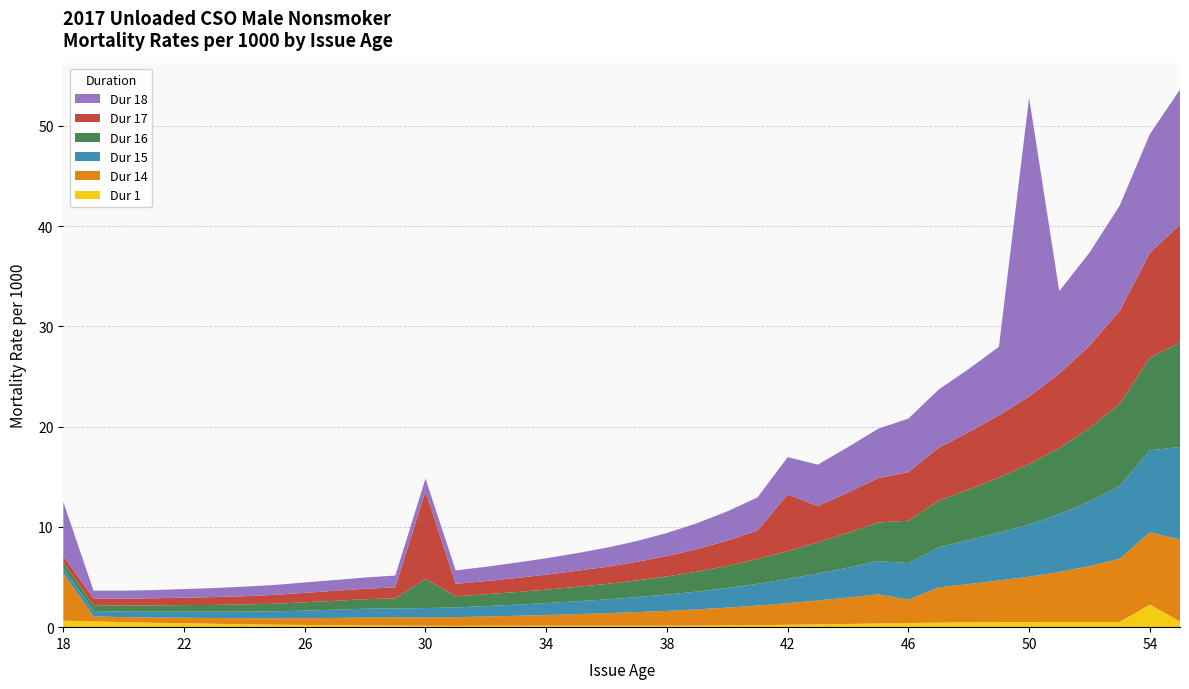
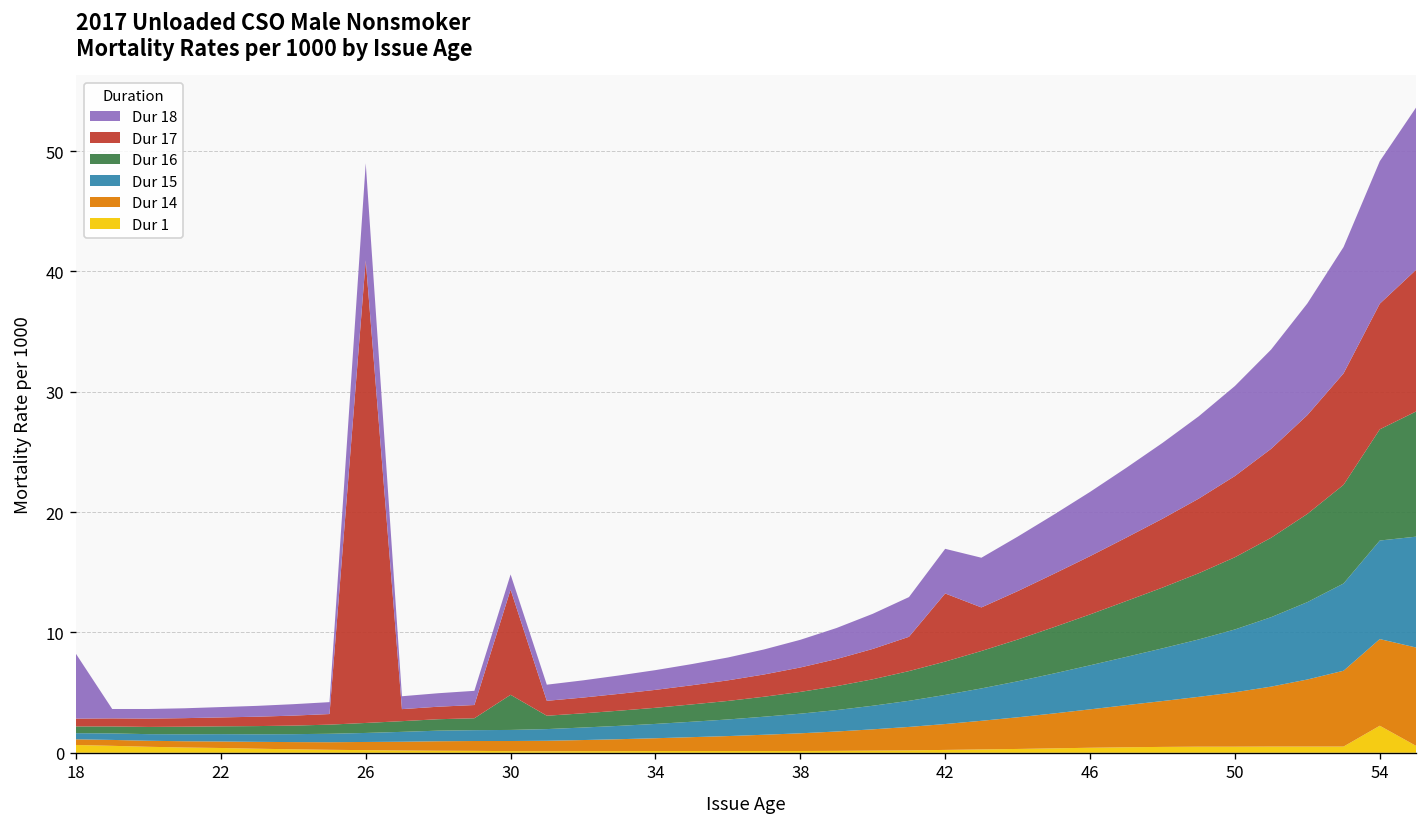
  {
    "Dur 1": {
      "18": 0.7,
      "22": 0.4,
      "46": 0.4,
      "50": 0.5,
      "54": 2.3
    },
    "Dur 14": {
-     "18": 4.7,
+     "18": 0.5,
      "22": 0.5,
      "26": 0.7,
      "30": 0.8,
      "34": 1.1,
      "38": 1.5,
      "42": 2.1,
-     "46": 2.3,
+     "46": 3.2,
      "50": 4.5,
      "54": 7.2
    },
    "Dur 15": {
      "18": 0.5,
      "22": 0.6,
      "26": 0.7,
      "30": 0.9,
      "34": 1.2,
      "38": 1.6,
      "42": 2.4,
      "46": 3.7,
      "50": 5.2,
      "54": 8.2
    },
    "Dur 16": {
      "18": 0.6,
      "22": 0.7,
      "26": 0.8,
      "30": 2.9,
      "34": 1.3,
      "38": 1.8,
      "42": 2.8,
      "46": 4.2,
      "50": 6.0,
      "54": 9.2
    },
    "Dur 17": {
      "18": 0.7,
      "22": 0.7,
-     "26": 0.9,
+     "26": 38.4,
      "30": 8.7,
      "34": 1.5,
      "38": 2.0,
      "42": 5.7,
      "46": 4.8,
      "50": 6.8,
      "54": 10.4
    },
    "Dur 18": {
      "18": 5.4,
      "22": 0.9,
-     "26": 1.0,
+     "26": 8.1,
      "30": 1.3,
      "34": 1.6,
      "38": 2.3,
      "42": 3.7,
      "46": 5.3,
-     "50": 29.8,
+     "50": 7.5,
      "54": 11.8
    }
  }
